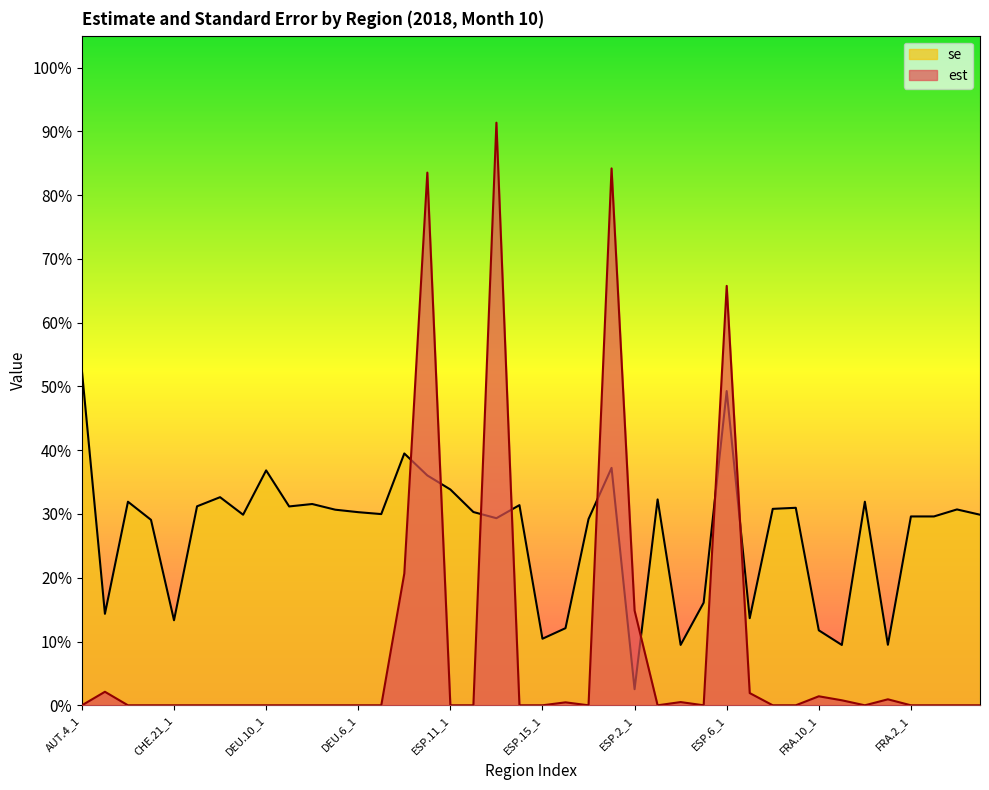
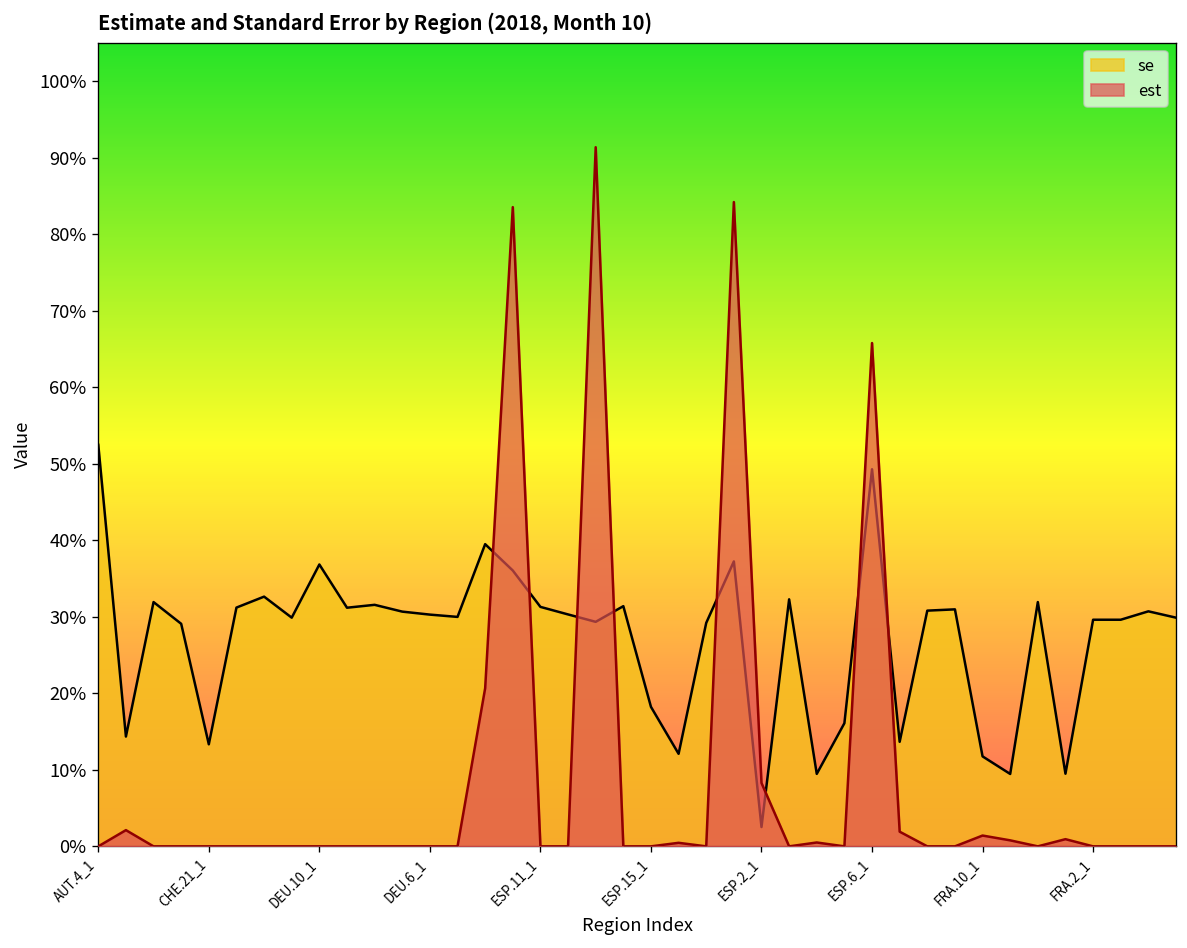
  {
    "se": {
      "AUT.4_1": "52%",
      "CHE.21_1": "13%",
      "DEU.10_1": "37%",
      "DEU.6_1": "30%",
-     "ESP.11_1": "34%",
-     "ESP.15_1": "10%",
+     "ESP.11_1": "31%",
+     "ESP.15_1": "18%",
      "ESP.2_1": "3%",
      "ESP.6_1": "49%",
      "FRA.10_1": "12%",
      "FRA.2_1": "30%"
    },
    "est": {
      "AUT.4_1": "0%",
      "CHE.21_1": "0%",
      "DEU.10_1": "0%",
      "DEU.6_1": "0%",
      "ESP.11_1": "0%",
      "ESP.15_1": "0%",
-     "ESP.2_1": "15%",
+     "ESP.2_1": "8%",
      "ESP.6_1": "66%",
      "FRA.10_1": "1%",
      "FRA.2_1": "0%"
    }
  }
